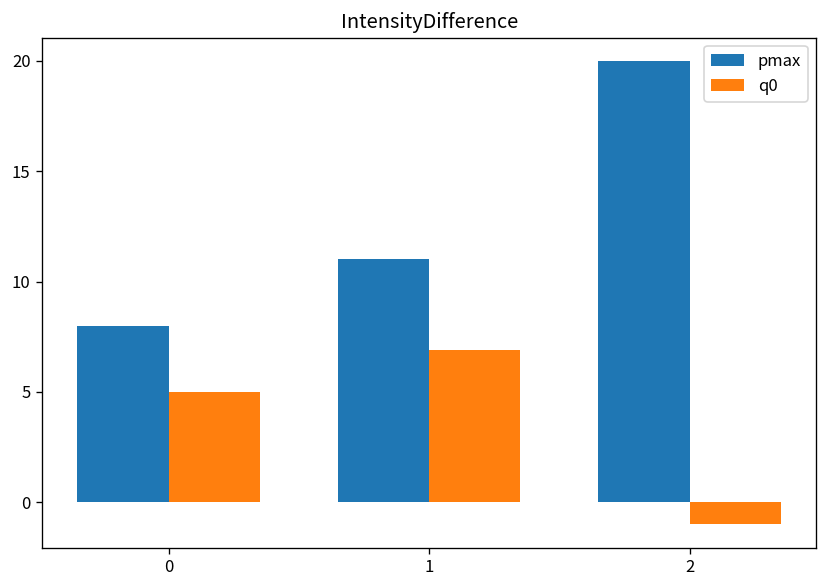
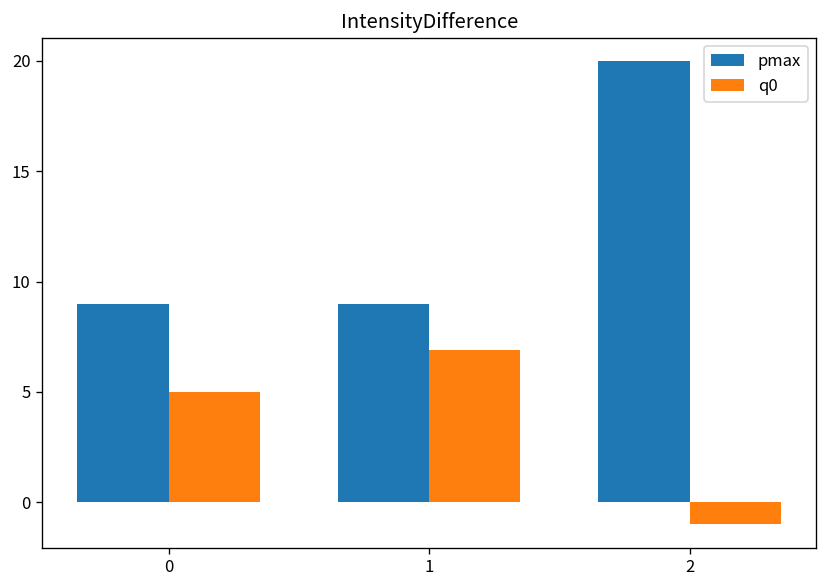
  {
    "pmax": {
-     "0": 8,
-     "1": 11,
+     "0": 9,
+     "1": 9,
      "2": 20
    },
    "q0": {
      "0": 5,
      "1": 7,
      "2": -1
    }
  }
